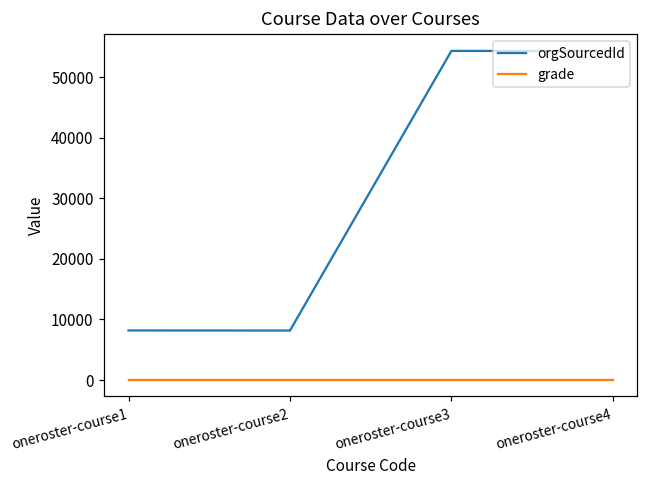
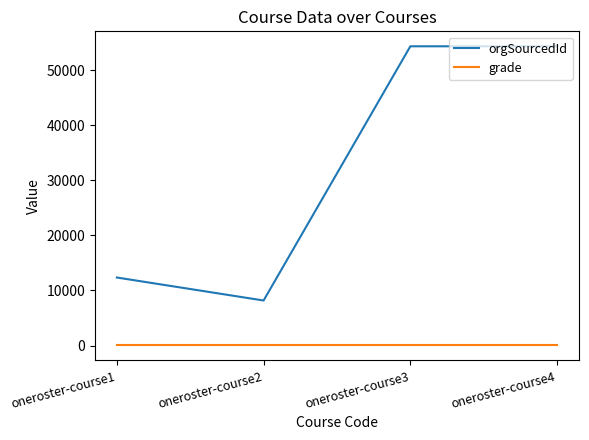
  {
    "orgSourcedId": {
-     "oneroster-course1": 8000,
+     "oneroster-course1": 12000,
      "oneroster-course2": 8000,
      "oneroster-course3": 54000
    },
    "grade": {
      "oneroster-course1": 0,
      "oneroster-course2": 0,
      "oneroster-course3": 0,
      "oneroster-course4": 0
    }
  }
